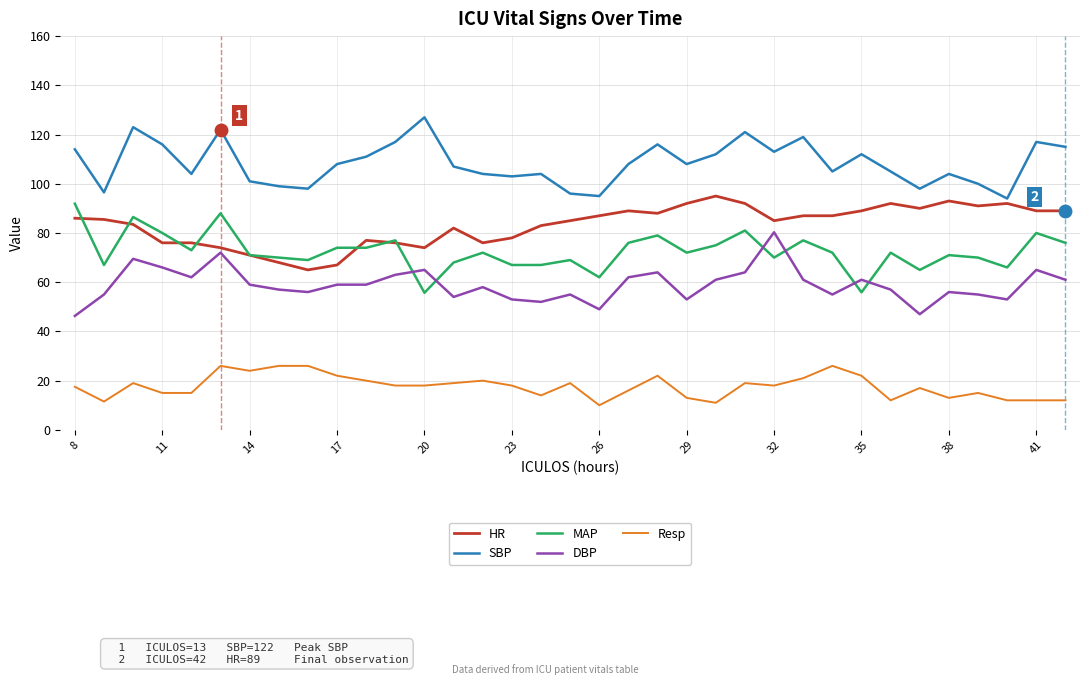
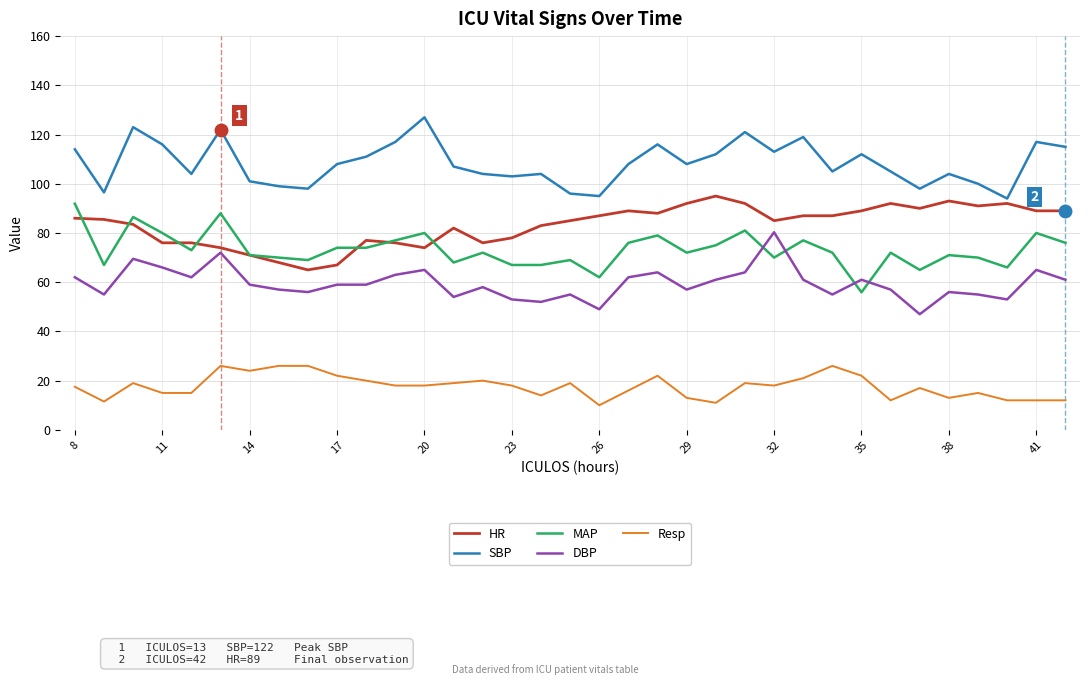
  {
    "MAP": {
      "8": 92,
      "11": 80,
      "17": 74,
-     "20": 56,
+     "20": 80,
      "23": 67,
      "26": 62,
      "29": 72,
      "32": 70,
      "35": 56,
      "38": 71,
      "41": 80
    },
    "DBP": {
-     "8": 46,
+     "8": 62,
      "11": 66,
      "14": 59,
      "17": 59,
      "20": 65,
      "23": 53,
      "26": 49,
-     "29": 53,
+     "29": 57,
      "32": 80,
      "35": 61,
      "38": 56,
      "41": 65
    },
    "Resp": {
      "8": 18,
      "11": 15,
      "14": 24,
      "17": 22,
      "20": 18,
      "23": 18,
      "26": 10,
      "29": 13,
      "32": 18,
      "35": 22,
      "38": 13,
      "41": 12
    }
  }
